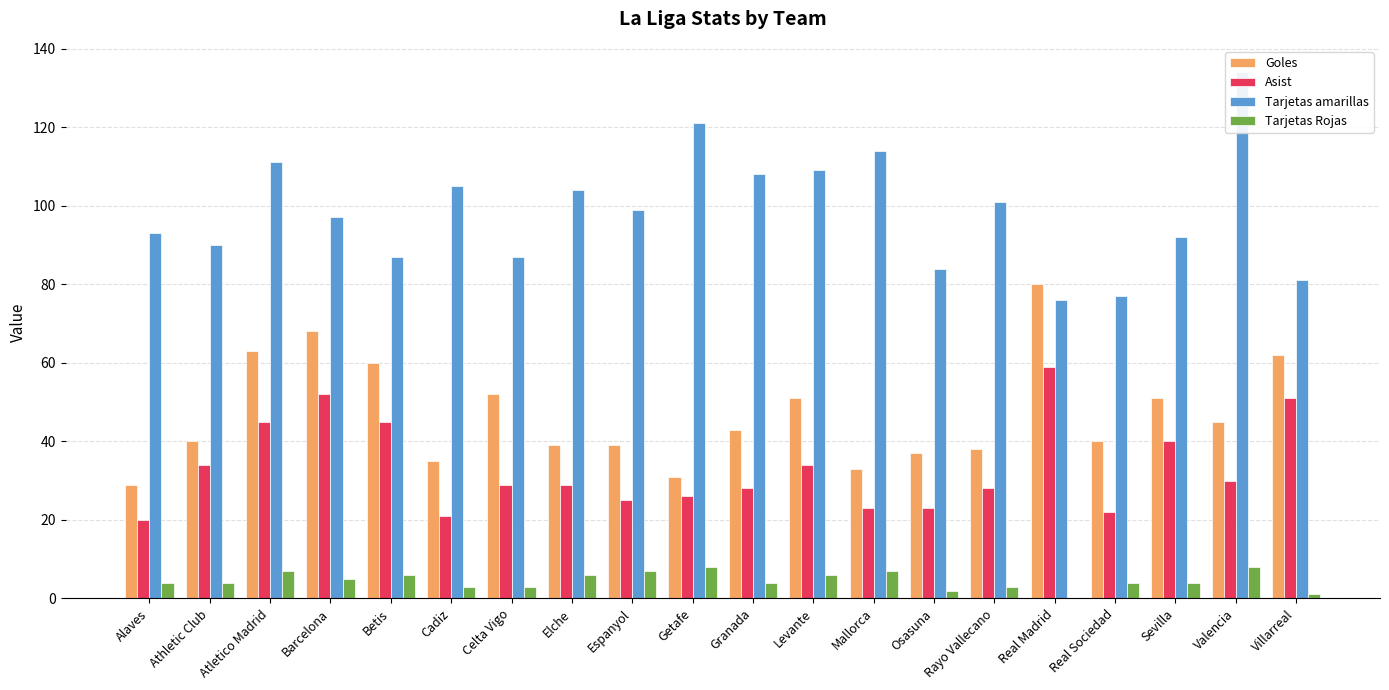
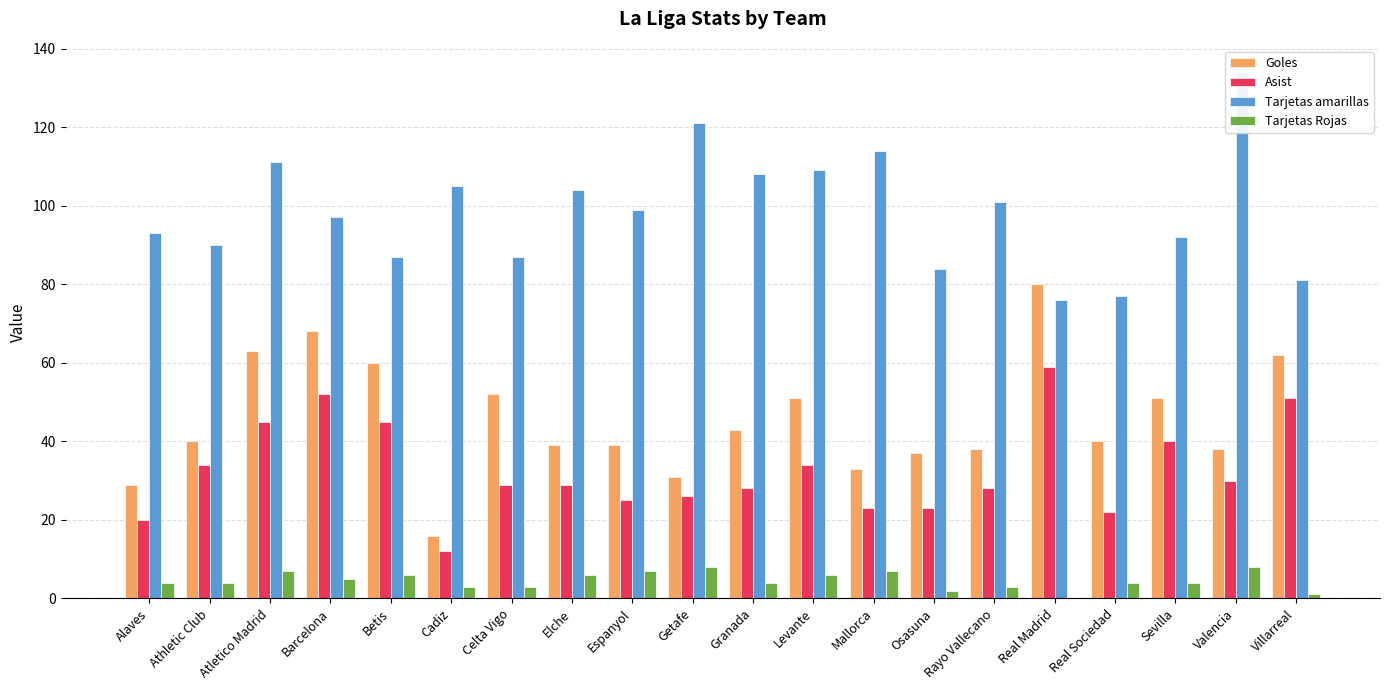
  {
    "Goles": {
      "Alaves": 29,
      "Athletic Club": 40,
      "Atletico Madrid": 63,
      "Barcelona": 68,
      "Betis": 60,
-     "Cadiz": 35,
+     "Cadiz": 16,
      "Celta Vigo": 52,
      "Elche": 39,
      "Espanyol": 39,
      "Getafe": 31,
      "Granada": 43,
      "Levante": 51,
      "Mallorca": 33,
      "Osasuna": 37,
      "Rayo Vallecano": 38,
      "Real Madrid": 80,
      "Real Sociedad": 40,
      "Sevilla": 51,
-     "Valencia": 45,
+     "Valencia": 38,
      "Villarreal": 62
    },
    "Asist": {
      "Alaves": 20,
      "Athletic Club": 34,
      "Atletico Madrid": 45,
      "Barcelona": 52,
      "Betis": 45,
-     "Cadiz": 21,
+     "Cadiz": 12,
      "Celta Vigo": 29,
      "Elche": 29,
      "Espanyol": 25,
      "Getafe": 26,
      "Granada": 28,
      "Levante": 34,
      "Mallorca": 23,
      "Osasuna": 23,
      "Rayo Vallecano": 28,
      "Real Madrid": 59,
      "Real Sociedad": 22,
      "Sevilla": 40,
      "Valencia": 30,
      "Villarreal": 51
    },
    "Tarjetas amarillas": {
      "Alaves": 93,
      "Athletic Club": 90,
      "Atletico Madrid": 111,
      "Barcelona": 97,
      "Betis": 87,
      "Cadiz": 105,
      "Celta Vigo": 87,
      "Elche": 104,
      "Espanyol": 99,
      "Getafe": 121,
      "Granada": 108,
      "Levante": 109,
      "Mallorca": 114,
      "Osasuna": 84,
      "Rayo Vallecano": 101,
      "Real Madrid": 76,
      "Real Sociedad": 77,
      "Sevilla": 92,
      "Villarreal": 81
    },
    "Tarjetas Rojas": {
      "Alaves": 4,
      "Athletic Club": 4,
      "Atletico Madrid": 7,
      "Barcelona": 5,
      "Betis": 6,
      "Cadiz": 3,
      "Celta Vigo": 3,
      "Elche": 6,
      "Espanyol": 7,
      "Getafe": 8,
      "Granada": 4,
      "Levante": 6,
      "Mallorca": 7,
      "Osasuna": 2,
      "Rayo Vallecano": 3,
      "Real Madrid": 0,
      "Real Sociedad": 4,
      "Sevilla": 4,
      "Valencia": 8,
      "Villarreal": 1
    }
  }
